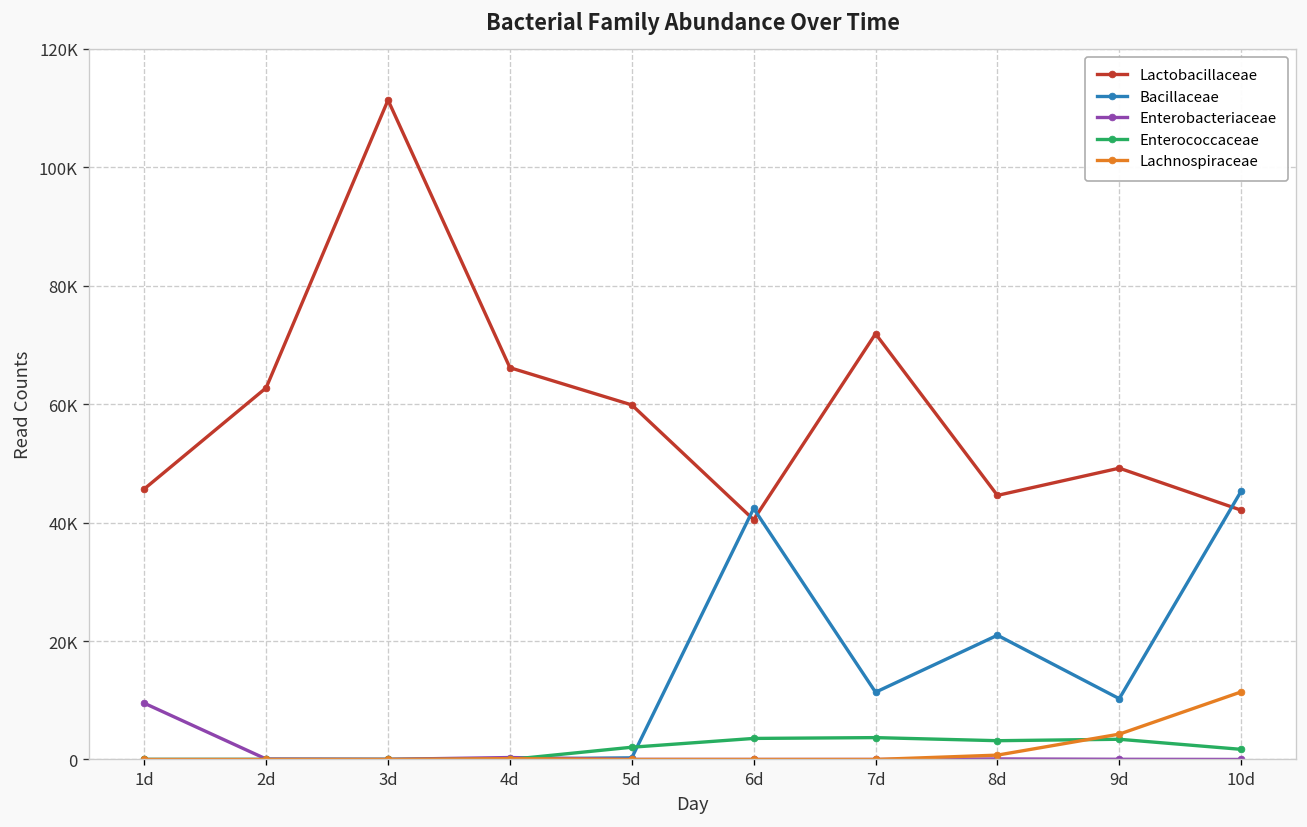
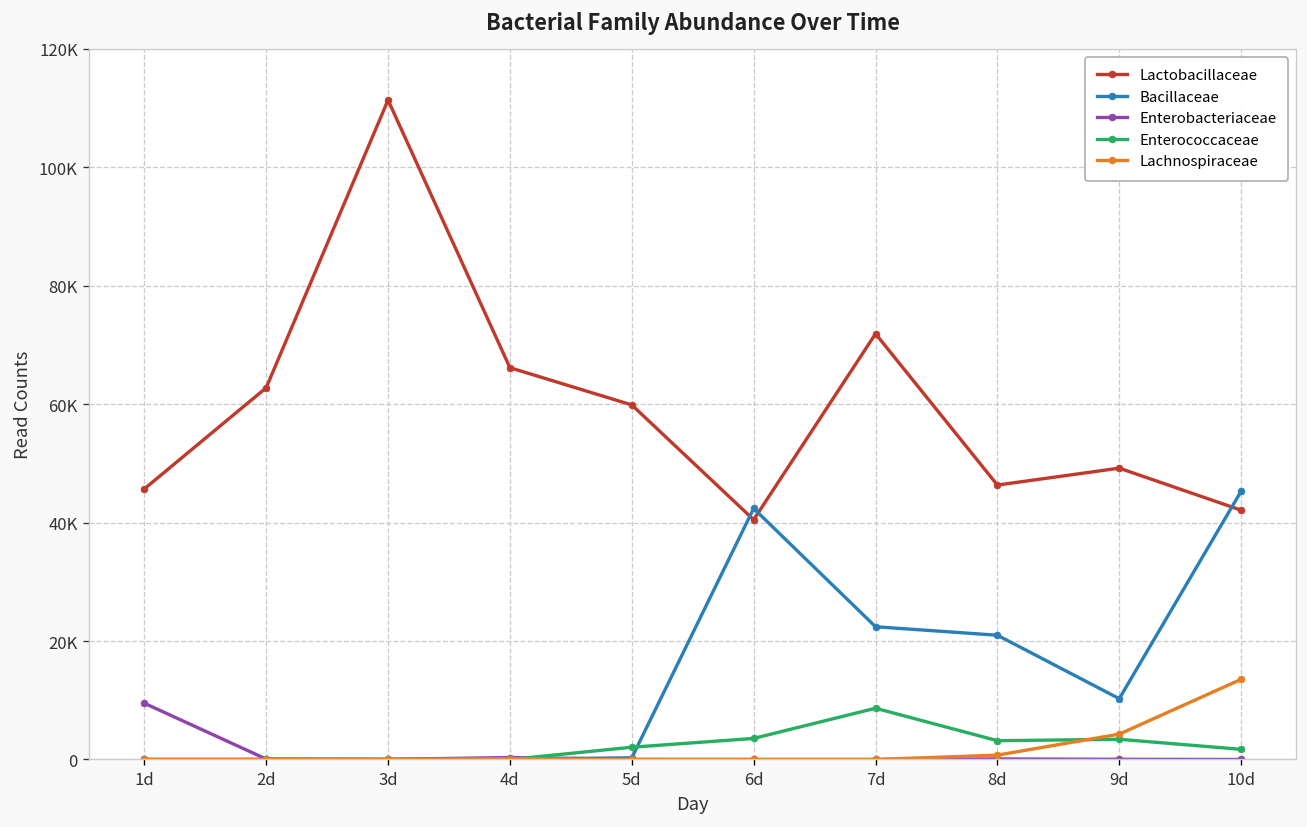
  {
    "Lactobacillaceae": {
      "1d": 46000,
      "2d": 63000,
      "3d": 111000,
      "4d": 66000,
      "5d": 60000,
      "6d": 40000,
      "7d": 72000,
-     "8d": 45000,
+     "8d": 46000,
      "9d": 49000,
      "10d": 42000
    },
    "Bacillaceae": {
      "6d": 42000,
-     "7d": 11000,
+     "7d": 22000,
      "8d": 21000,
      "9d": 10000,
      "10d": 45000
    },
    "Enterobacteriaceae": {
      "1d": 10000,
      "8d": 0,
      "9d": 0,
      "10d": 0
    },
    "Enterococcaceae": {
      "5d": 2000,
      "6d": 4000,
-     "7d": 4000,
+     "7d": 9000,
      "8d": 3000,
      "9d": 3000,
      "10d": 2000
    },
    "Lachnospiraceae": {
      "8d": 1000,
      "9d": 4000,
-     "10d": 11000
+     "10d": 14000
    }
  }
